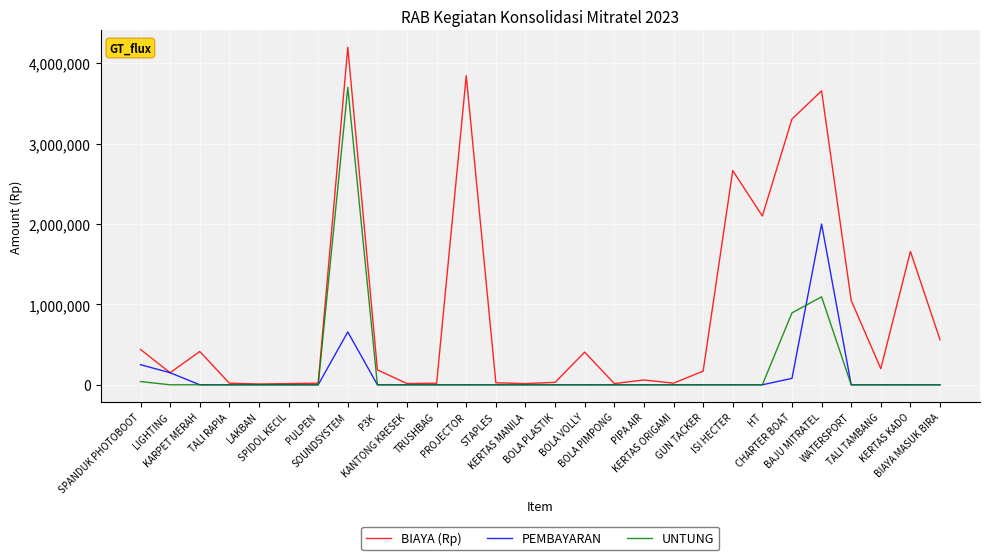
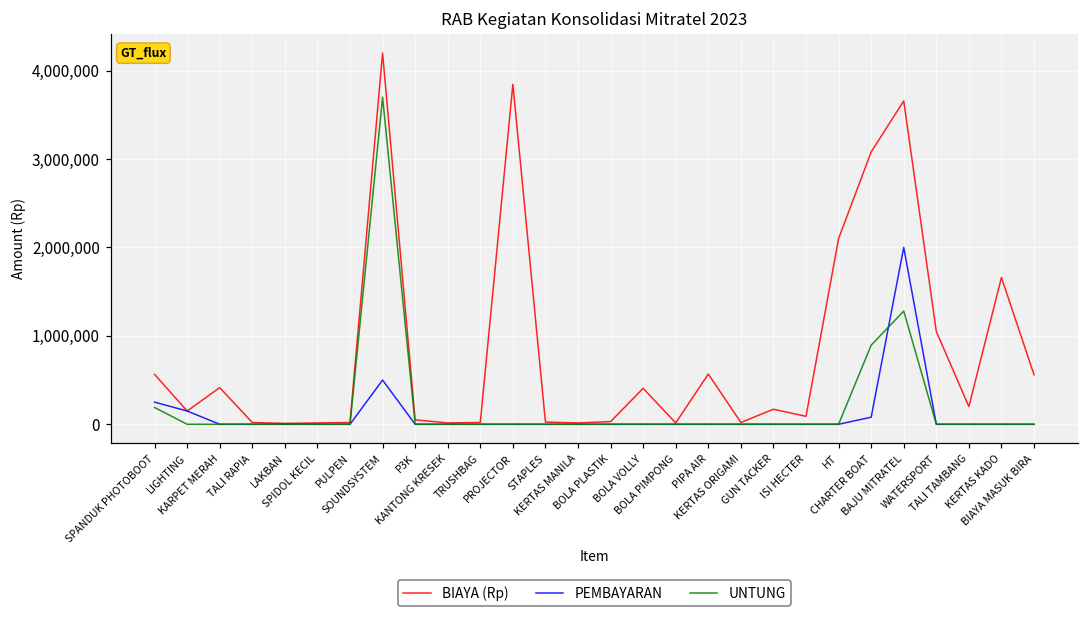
  {
    "BIAYA (Rp)": {
-     "SPANDUK PHOTOBOOT": "400,000",
+     "SPANDUK PHOTOBOOT": "600,000",
      "KARPET MERAH": "400,000",
      "SOUNDSYSTEM": "4,200,000",
-     "P3K": "200,000",
+     "P3K": "100,000",
      "PROJECTOR": "3,800,000",
      "BOLA VOLLY": "400,000",
-     "PIPA AIR": "100,000",
+     "PIPA AIR": "600,000",
      "GUN TACKER": "200,000",
-     "ISI HECTER": "2,700,000",
+     "ISI HECTER": "100,000",
      "HT": "2,100,000",
-     "CHARTER BOAT": "3,300,000",
+     "CHARTER BOAT": "3,100,000",
      "BAJU MITRATEL": "3,700,000",
      "WATERSPORT": "1,100,000",
      "TALI TAMBANG": "200,000",
      "KERTAS KADO": "1,700,000",
      "BIAYA MASUK BIRA": "600,000"
    },
    "PEMBAYARAN": {
      "SPANDUK PHOTOBOOT": "300,000",
-     "SOUNDSYSTEM": "700,000",
+     "SOUNDSYSTEM": "500,000",
      "CHARTER BOAT": "100,000",
      "BAJU MITRATEL": "2,000,000"
    },
    "UNTUNG": {
-     "SPANDUK PHOTOBOOT": "0",
+     "SPANDUK PHOTOBOOT": "200,000",
      "LIGHTING": "0",
      "SOUNDSYSTEM": "3,700,000",
      "CHARTER BOAT": "900,000",
-     "BAJU MITRATEL": "1,100,000"
+     "BAJU MITRATEL": "1,300,000"
    }
  }
